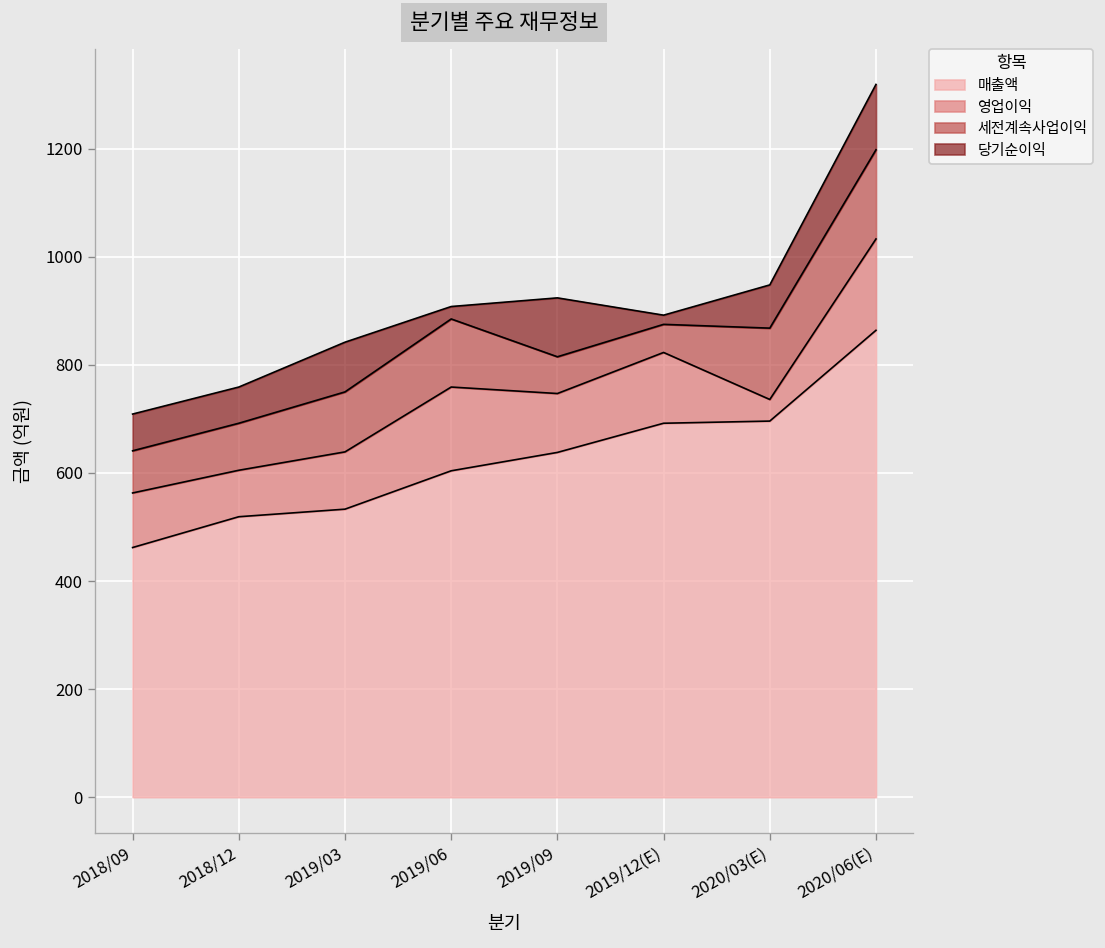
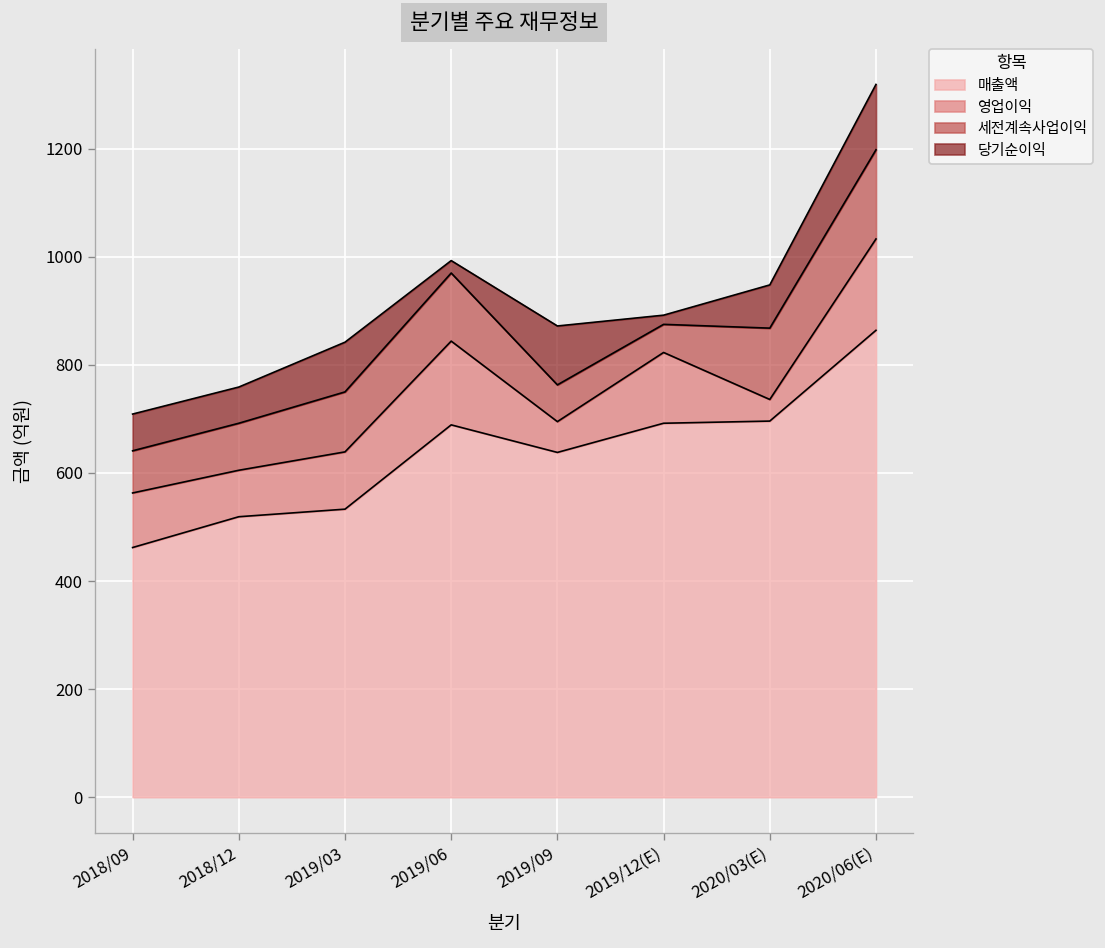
  {
    "매출액": {
      "2018/09": 460,
      "2018/12": 520,
      "2019/03": 530,
-     "2019/06": 600,
+     "2019/06": 690,
      "2019/09": 640,
      "2019/12(E)": 690,
      "2020/03(E)": 700,
      "2020/06(E)": 860
    },
    "영업이익": {
      "2018/09": 100,
      "2018/12": 90,
      "2019/03": 110,
      "2019/06": 160,
-     "2019/09": 110,
+     "2019/09": 60,
      "2019/12(E)": 130,
      "2020/03(E)": 40,
      "2020/06(E)": 170
    },
    "세전계속사업이익": {
      "2018/09": 80,
      "2018/12": 90,
      "2019/03": 110,
      "2019/06": 130,
      "2019/09": 70,
      "2019/12(E)": 50,
      "2020/03(E)": 130,
      "2020/06(E)": 170
    },
    "당기순이익": {
      "2018/09": 70,
      "2018/12": 70,
      "2019/03": 90,
      "2019/06": 20,
      "2019/09": 110,
      "2019/12(E)": 20,
      "2020/03(E)": 80,
      "2020/06(E)": 120
    }
  }
